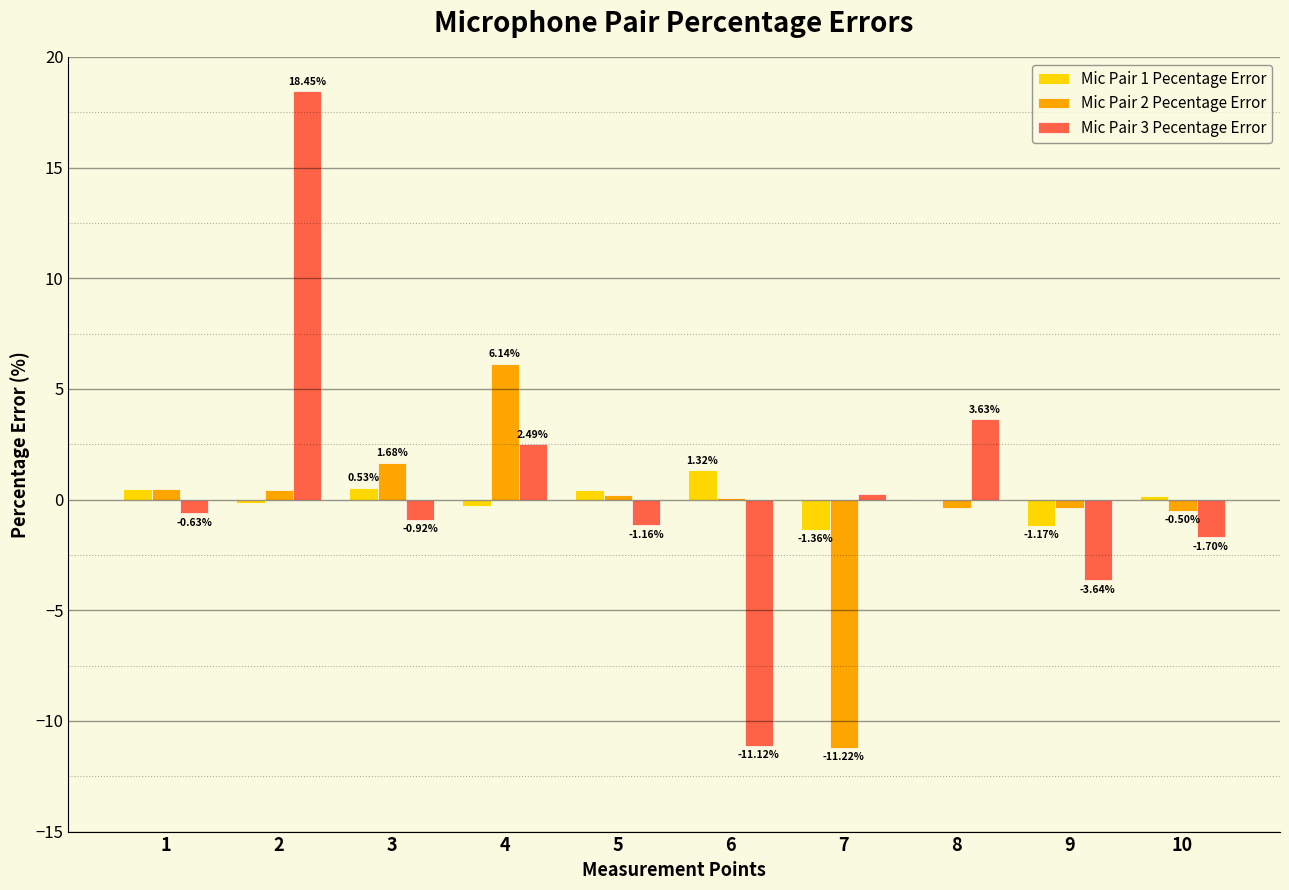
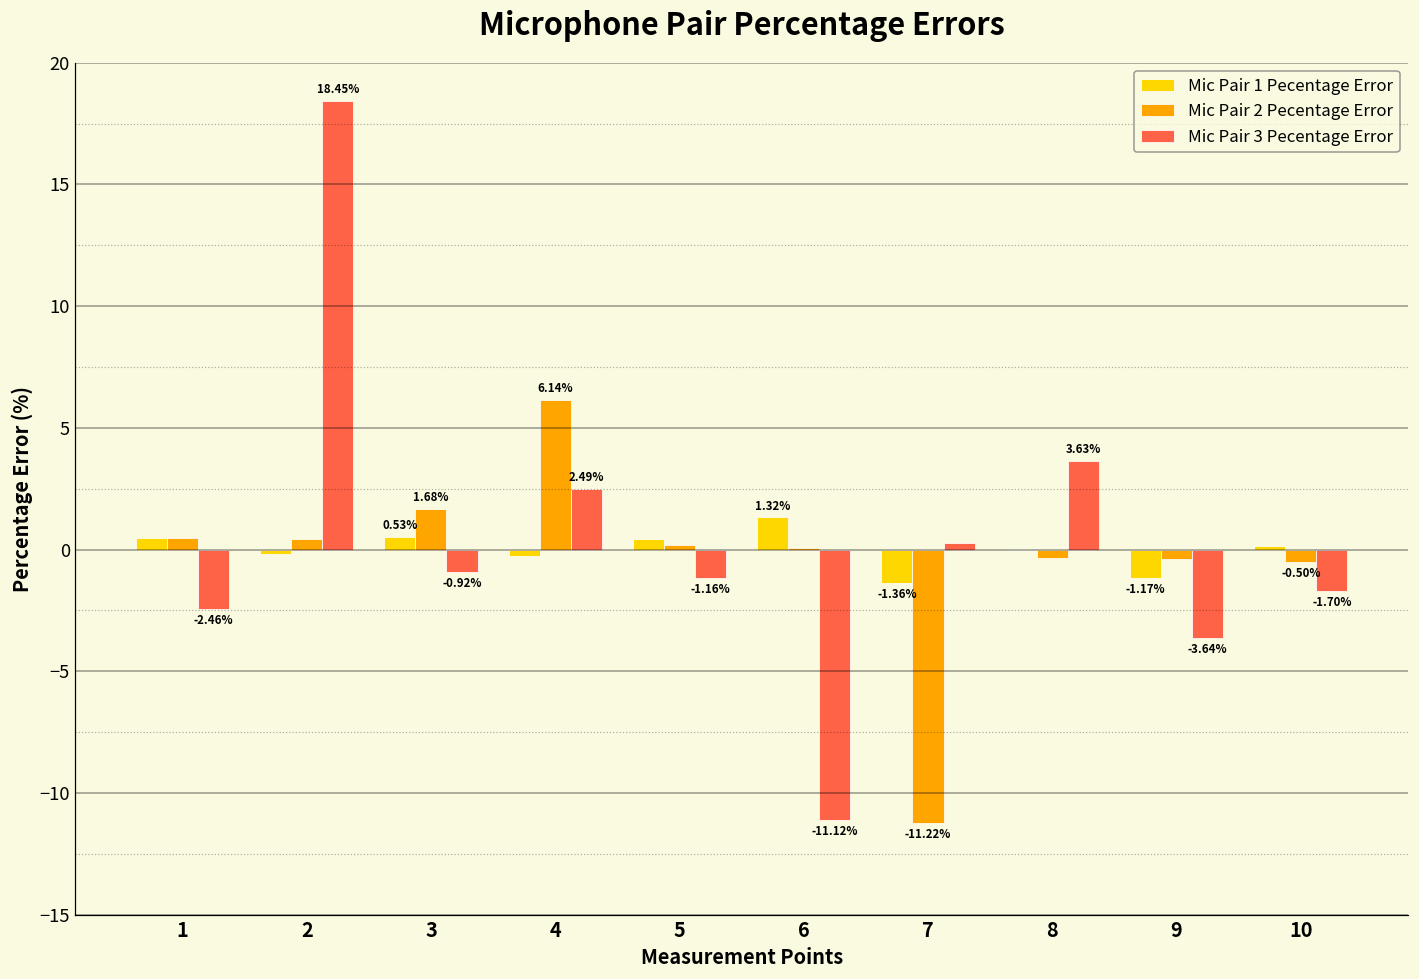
  {
    "Mic Pair 3 Pecentage Error": {
-     "1": "-0.63%",
+     "1": "-2.46%",
      "2": "18.45%",
      "3": "-0.92%",
      "4": "2.49%",
      "5": "-1.16%",
      "6": "-11.12%",
      "8": "3.63%",
      "9": "-3.64%",
      "10": "-1.70%"
    }
  }
